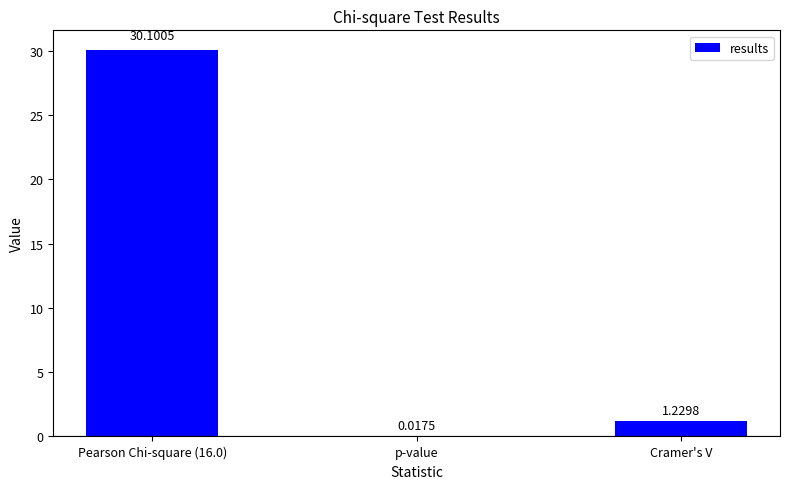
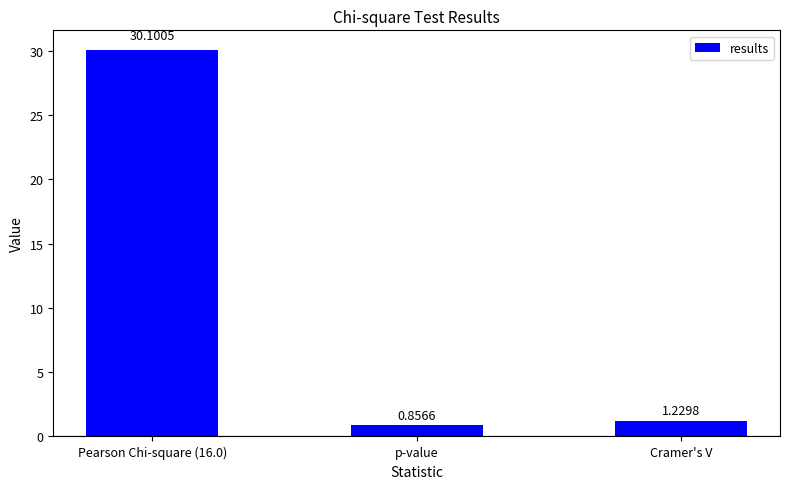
  {
    "Pearson Chi-square (16.0)": 30.1005,
-   "p-value": 0.0175,
+   "p-value": 0.8566,
    "Cramer's V": 1.2298
  }
